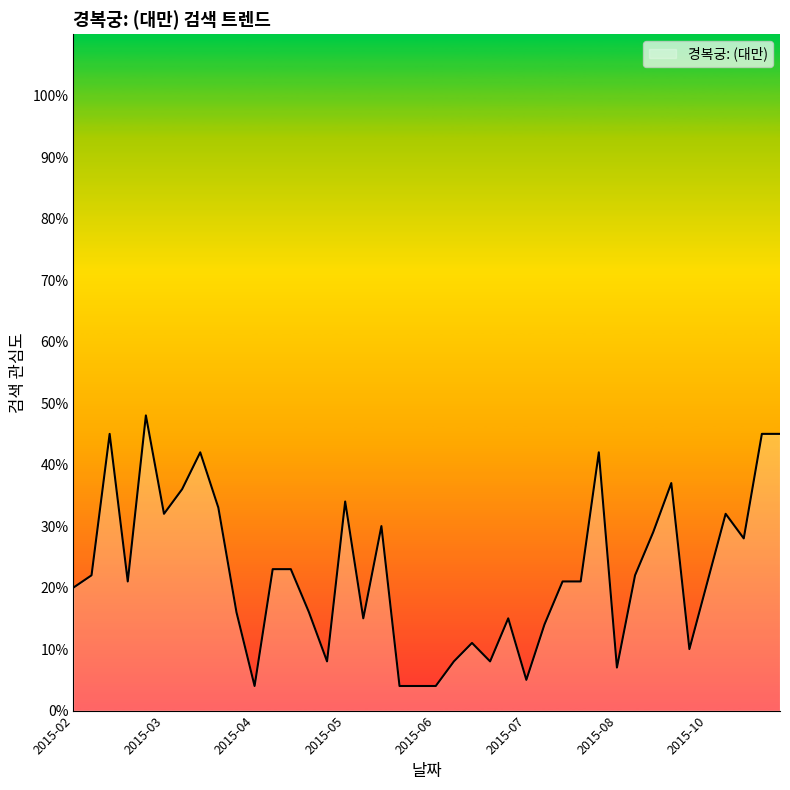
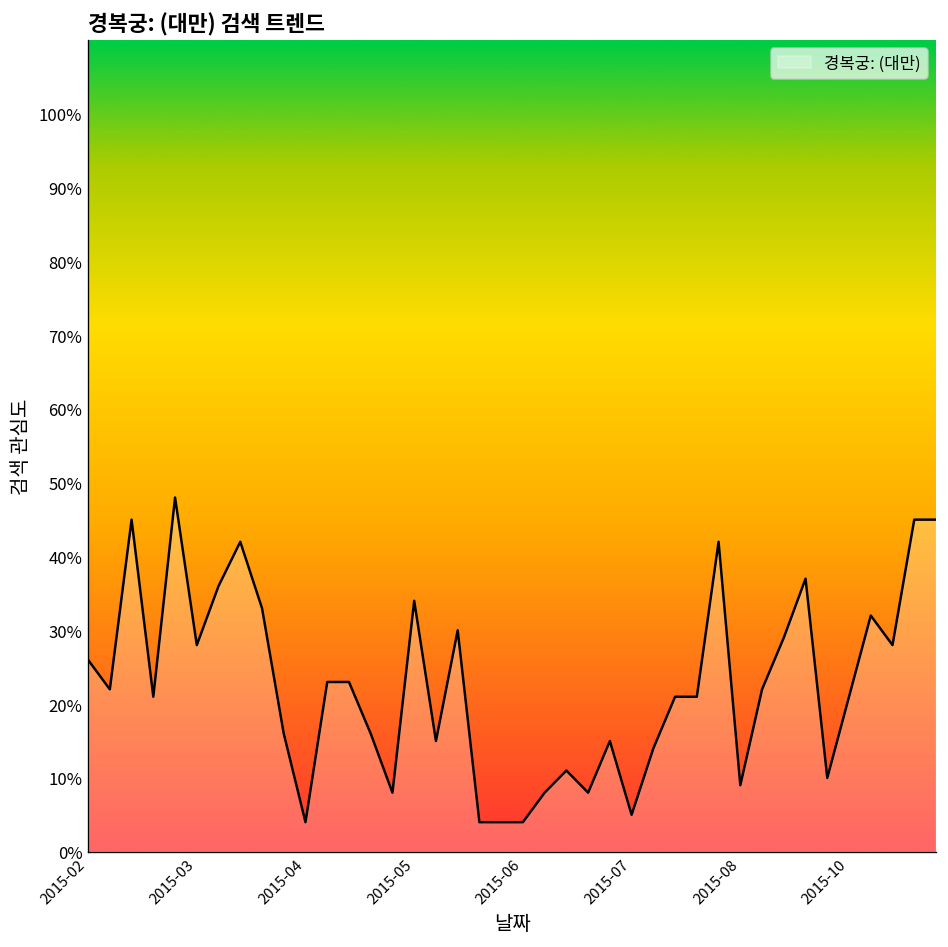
  {
-   "2015-02": "20%",
-   "2015-03": "32%",
+   "2015-02": "26%",
+   "2015-03": "28%",
    "2015-04": "4%",
    "2015-05": "34%",
    "2015-06": "4%",
    "2015-07": "5%",
-   "2015-08": "7%",
+   "2015-08": "9%",
    "2015-10": "21%"
  }
